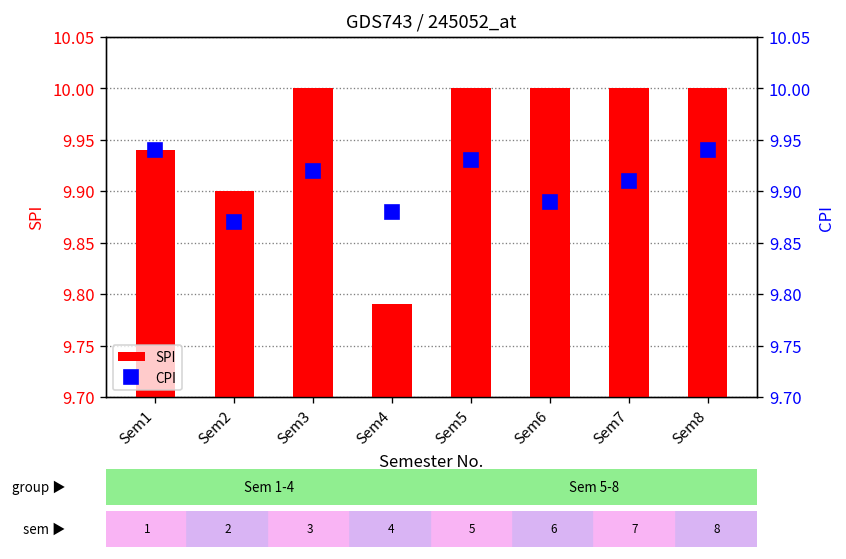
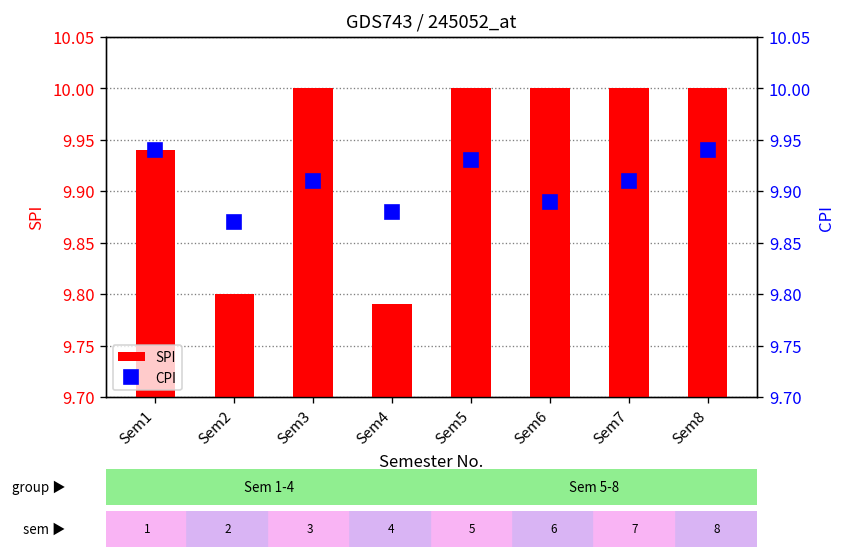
  {
    "SPI": {
      "Sem1": 9.94,
-     "Sem2": 9.9,
+     "Sem2": 9.8,
      "Sem3": 10.0,
      "Sem4": 9.79,
      "Sem5": 10.0,
      "Sem6": 10.0,
      "Sem7": 10.0,
      "Sem8": 10.0
    },
    "CPI": {
      "Sem1": 9.94,
      "Sem2": 9.87,
-     "Sem3": 9.92,
+     "Sem3": 9.91,
      "Sem4": 9.88,
      "Sem5": 9.93,
      "Sem6": 9.89,
      "Sem7": 9.91,
      "Sem8": 9.94
    }
  }
